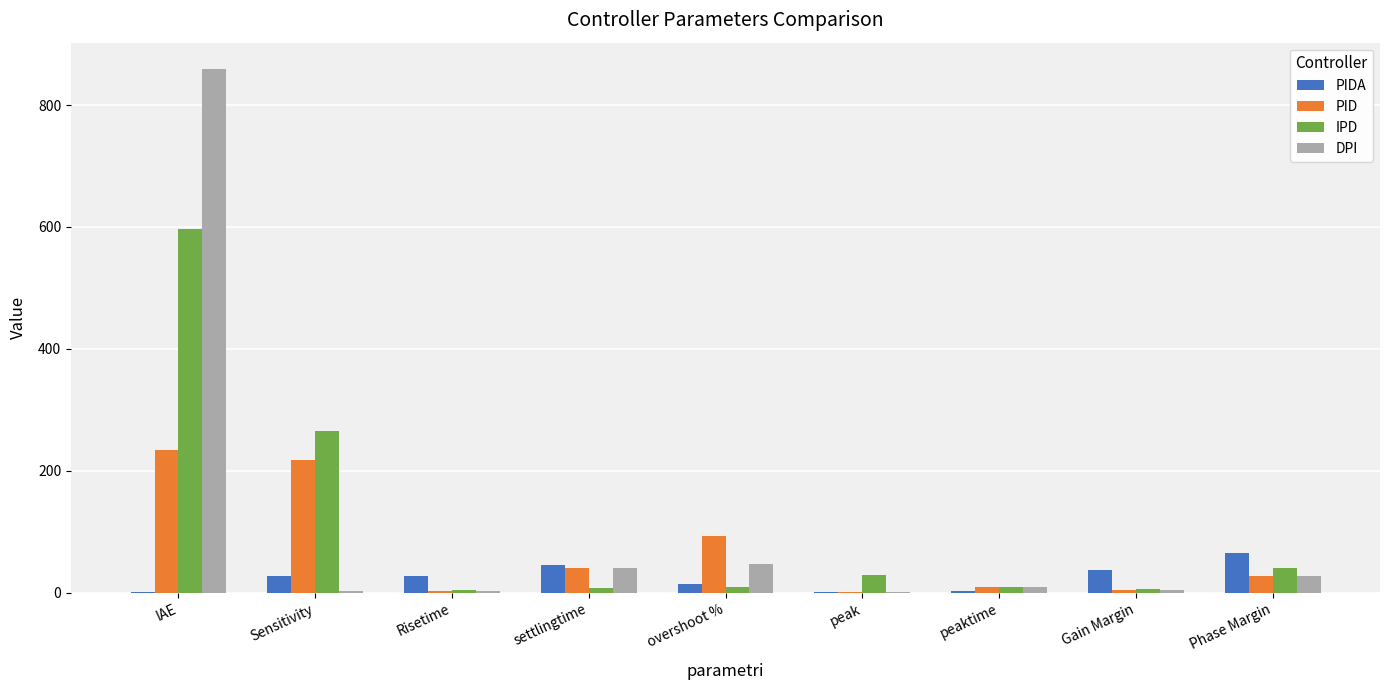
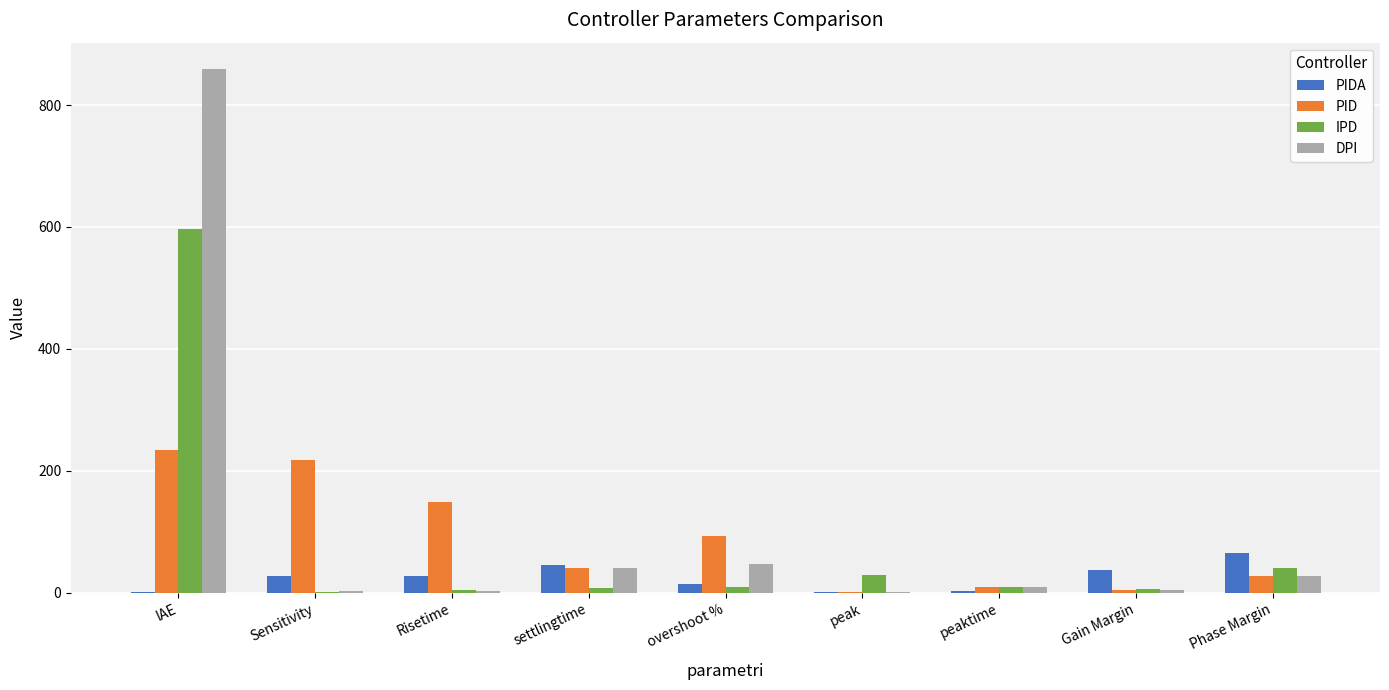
  {
    "PIDA": {
      "Sensitivity": 30,
      "Risetime": 30,
      "settlingtime": 50,
      "overshoot %": 10,
      "Gain Margin": 40,
      "Phase Margin": 60
    },
    "PID": {
      "IAE": 230,
      "Sensitivity": 220,
-     "Risetime": 0,
+     "Risetime": 150,
      "settlingtime": 40,
      "overshoot %": 90,
      "peaktime": 10,
      "Gain Margin": 0,
      "Phase Margin": 30
    },
    "IPD": {
      "IAE": 600,
-     "Sensitivity": 270,
+     "Sensitivity": 0,
      "settlingtime": 10,
      "overshoot %": 10,
      "peak": 30,
      "peaktime": 10,
      "Gain Margin": 10,
      "Phase Margin": 40
    },
    "DPI": {
      "IAE": 860,
      "settlingtime": 40,
      "overshoot %": 50,
      "peaktime": 10,
      "Gain Margin": 0,
      "Phase Margin": 30
    }
  }
